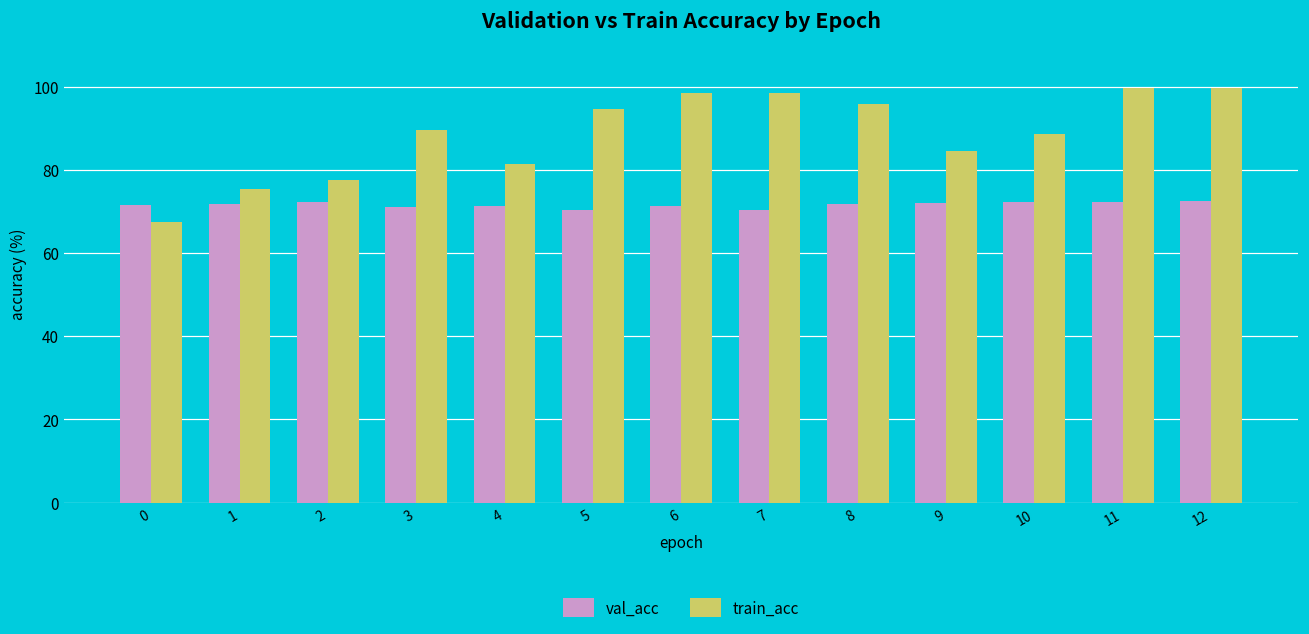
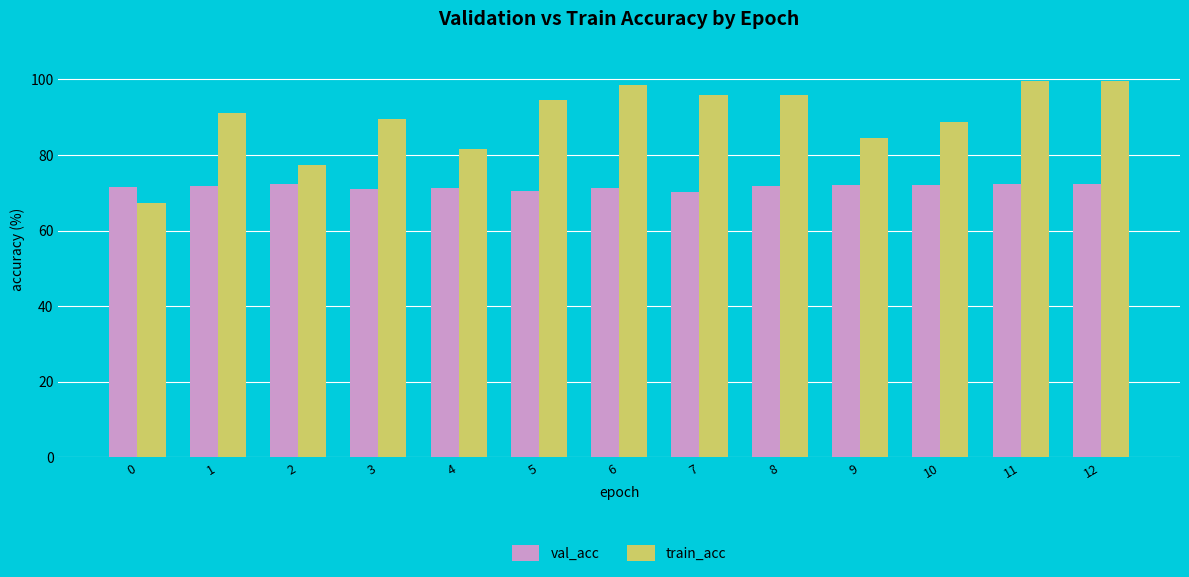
  {
    "val_acc": {
      "0": 72,
      "1": 72,
      "2": 72,
      "3": 71,
      "4": 71,
      "5": 70,
      "6": 71,
      "7": 70,
      "8": 72,
      "9": 72,
      "10": 72,
      "11": 72,
      "12": 72
    },
    "train_acc": {
      "0": 67,
-     "1": 75,
+     "1": 91,
      "2": 77,
      "3": 90,
      "4": 81,
      "5": 95,
      "6": 98,
-     "7": 98,
+     "7": 96,
      "8": 96,
      "9": 85,
      "10": 89,
      "11": 100,
      "12": 100
    }
  }
